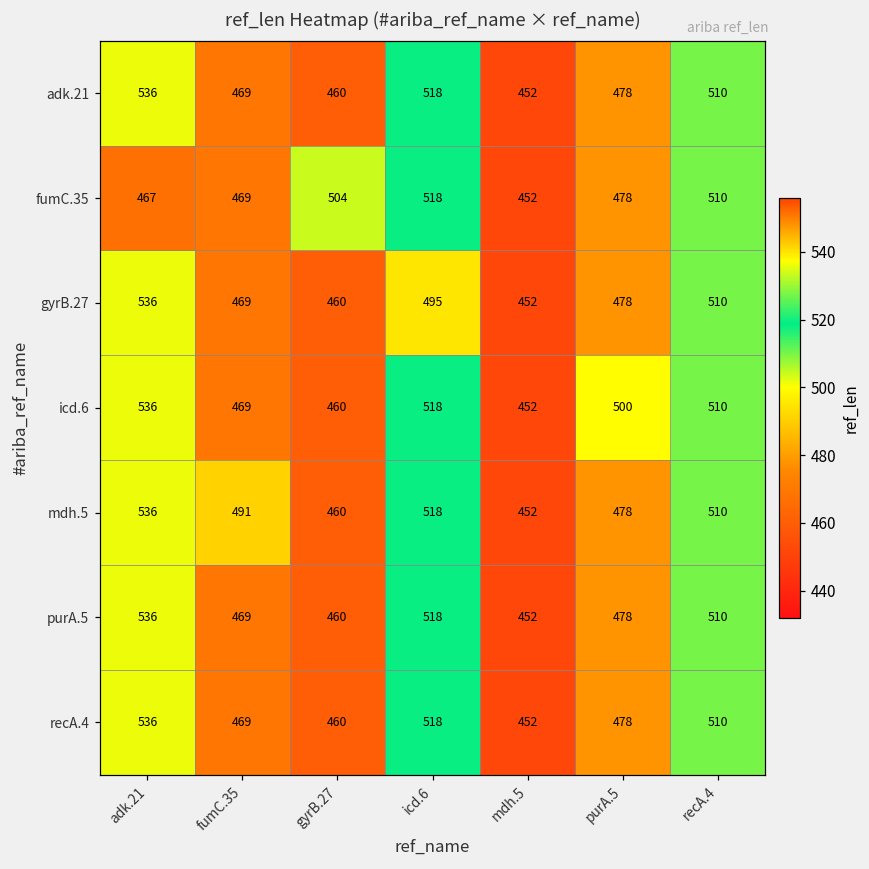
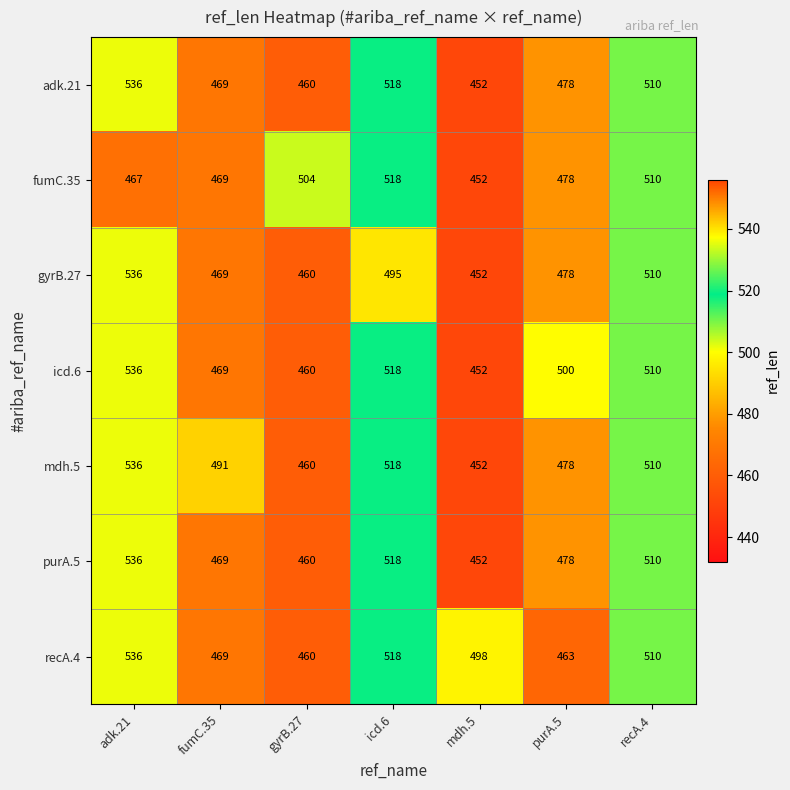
  {
    "adk.21": {
      "adk.21": 536,
      "fumC.35": 469,
      "gyrB.27": 460,
      "icd.6": 518,
      "mdh.5": 452,
      "purA.5": 478,
      "recA.4": 510
    },
    "fumC.35": {
      "adk.21": 467,
      "fumC.35": 469,
      "gyrB.27": 504,
      "icd.6": 518,
      "mdh.5": 452,
      "purA.5": 478,
      "recA.4": 510
    },
    "gyrB.27": {
      "adk.21": 536,
      "fumC.35": 469,
      "gyrB.27": 460,
      "icd.6": 495,
      "mdh.5": 452,
      "purA.5": 478,
      "recA.4": 510
    },
    "icd.6": {
      "adk.21": 536,
      "fumC.35": 469,
      "gyrB.27": 460,
      "icd.6": 518,
      "mdh.5": 452,
      "purA.5": 500,
      "recA.4": 510
    },
    "mdh.5": {
      "adk.21": 536,
      "fumC.35": 491,
      "gyrB.27": 460,
      "icd.6": 518,
      "mdh.5": 452,
      "purA.5": 478,
      "recA.4": 510
    },
    "purA.5": {
      "adk.21": 536,
      "fumC.35": 469,
      "gyrB.27": 460,
      "icd.6": 518,
      "mdh.5": 452,
      "purA.5": 478,
      "recA.4": 510
    },
    "recA.4": {
      "adk.21": 536,
      "fumC.35": 469,
      "gyrB.27": 460,
      "icd.6": 518,
-     "mdh.5": 452,
-     "purA.5": 478,
+     "mdh.5": 498,
+     "purA.5": 463,
      "recA.4": 510
    }
  }
